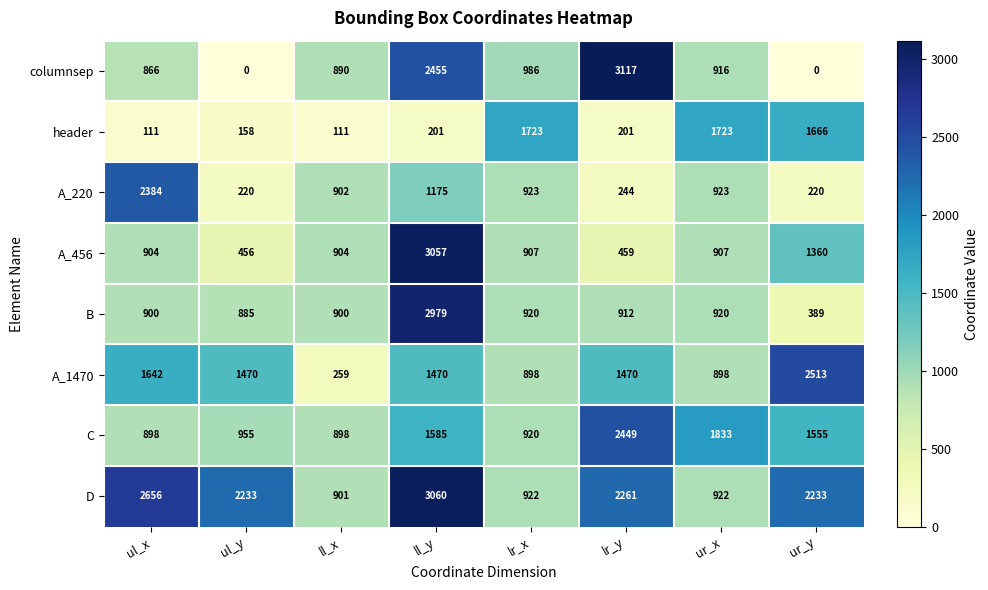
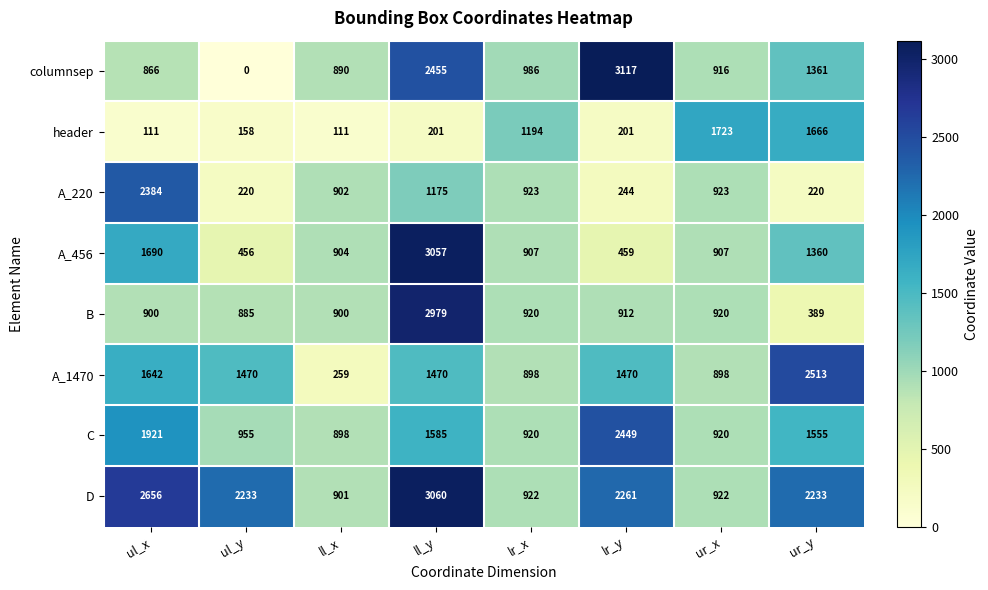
  {
    "columnsep": {
      "ul_x": 866,
      "ul_y": 0,
      "ll_x": 890,
      "ll_y": 2455,
      "lr_x": 986,
      "lr_y": 3117,
      "ur_x": 916,
-     "ur_y": 0
+     "ur_y": 1361
    },
    "header": {
      "ul_x": 111,
      "ul_y": 158,
      "ll_x": 111,
      "ll_y": 201,
-     "lr_x": 1723,
+     "lr_x": 1194,
      "lr_y": 201,
      "ur_x": 1723,
      "ur_y": 1666
    },
    "A_220": {
      "ul_x": 2384,
      "ul_y": 220,
      "ll_x": 902,
      "ll_y": 1175,
      "lr_x": 923,
      "lr_y": 244,
      "ur_x": 923,
      "ur_y": 220
    },
    "A_456": {
-     "ul_x": 904,
+     "ul_x": 1690,
      "ul_y": 456,
      "ll_x": 904,
      "ll_y": 3057,
      "lr_x": 907,
      "lr_y": 459,
      "ur_x": 907,
      "ur_y": 1360
    },
    "B": {
      "ul_x": 900,
      "ul_y": 885,
      "ll_x": 900,
      "ll_y": 2979,
      "lr_x": 920,
      "lr_y": 912,
      "ur_x": 920,
      "ur_y": 389
    },
    "A_1470": {
      "ul_x": 1642,
      "ul_y": 1470,
      "ll_x": 259,
      "ll_y": 1470,
      "lr_x": 898,
      "lr_y": 1470,
      "ur_x": 898,
      "ur_y": 2513
    },
    "C": {
-     "ul_x": 898,
+     "ul_x": 1921,
      "ul_y": 955,
      "ll_x": 898,
      "ll_y": 1585,
      "lr_x": 920,
      "lr_y": 2449,
-     "ur_x": 1833,
+     "ur_x": 920,
      "ur_y": 1555
    },
    "D": {
      "ul_x": 2656,
      "ul_y": 2233,
      "ll_x": 901,
      "ll_y": 3060,
      "lr_x": 922,
      "lr_y": 2261,
      "ur_x": 922,
      "ur_y": 2233
    }
  }
